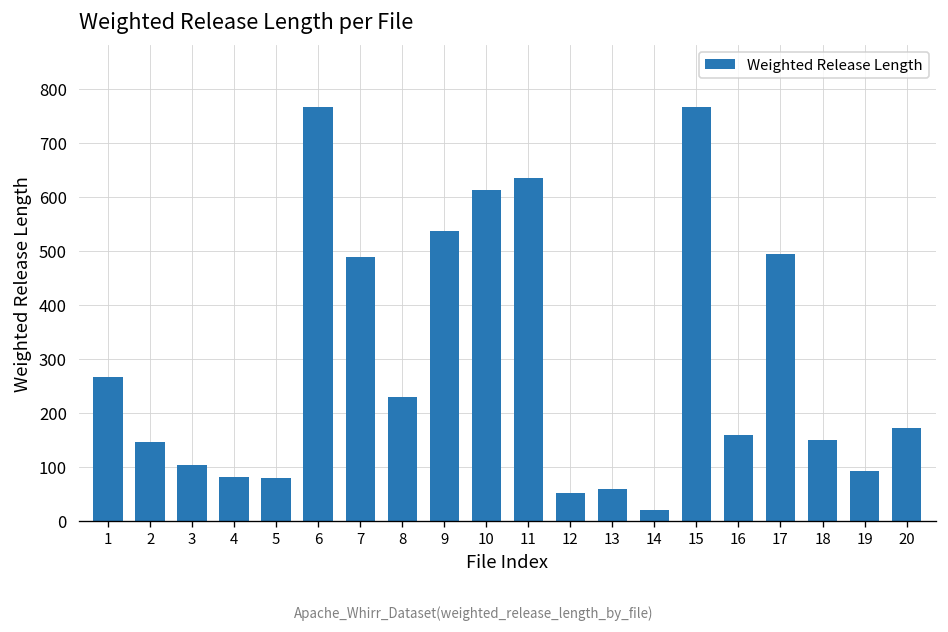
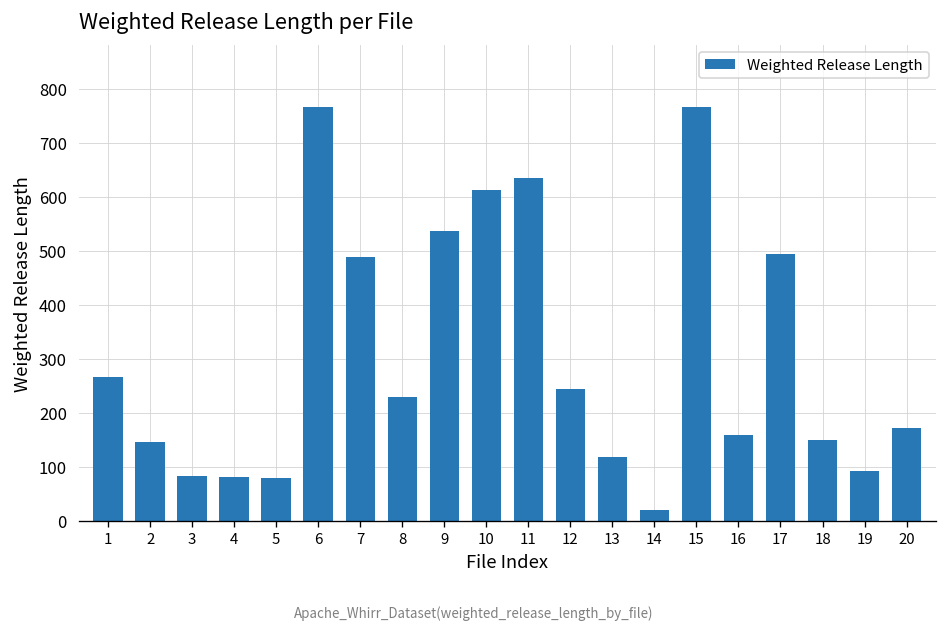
  {
    "1": 270,
    "2": 150,
-   "3": 100,
+   "3": 80,
    "4": 80,
    "5": 80,
    "6": 770,
    "7": 490,
    "8": 230,
    "9": 540,
    "10": 610,
    "11": 630,
-   "12": 50,
-   "13": 60,
+   "12": 250,
+   "13": 120,
    "14": 20,
    "15": 770,
    "16": 160,
    "17": 490,
    "18": 150,
    "19": 90,
    "20": 170
  }
